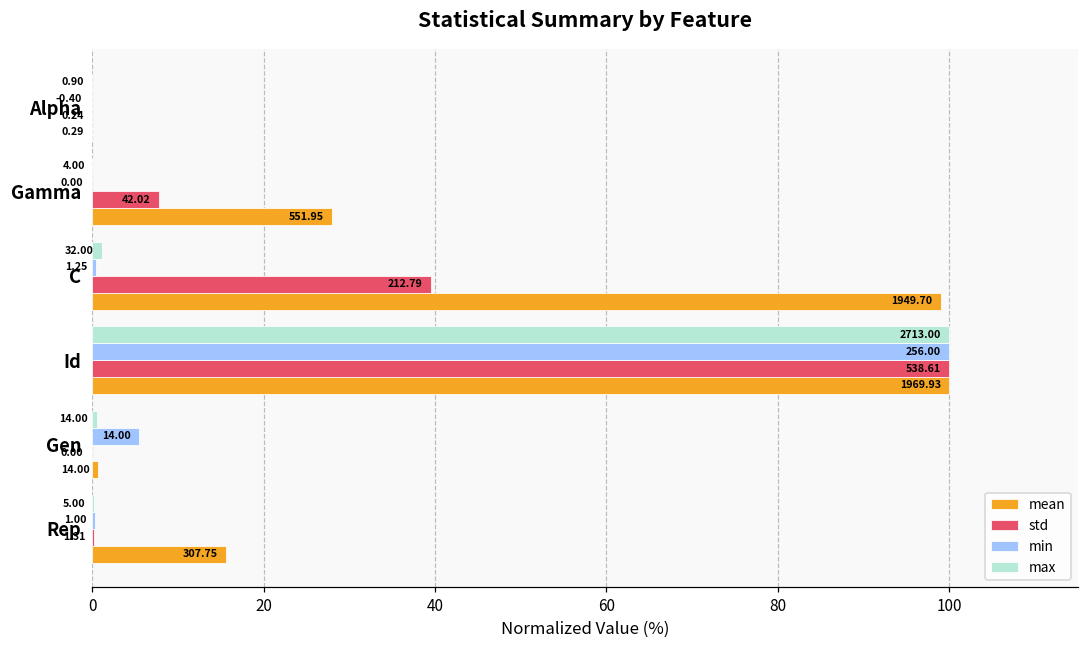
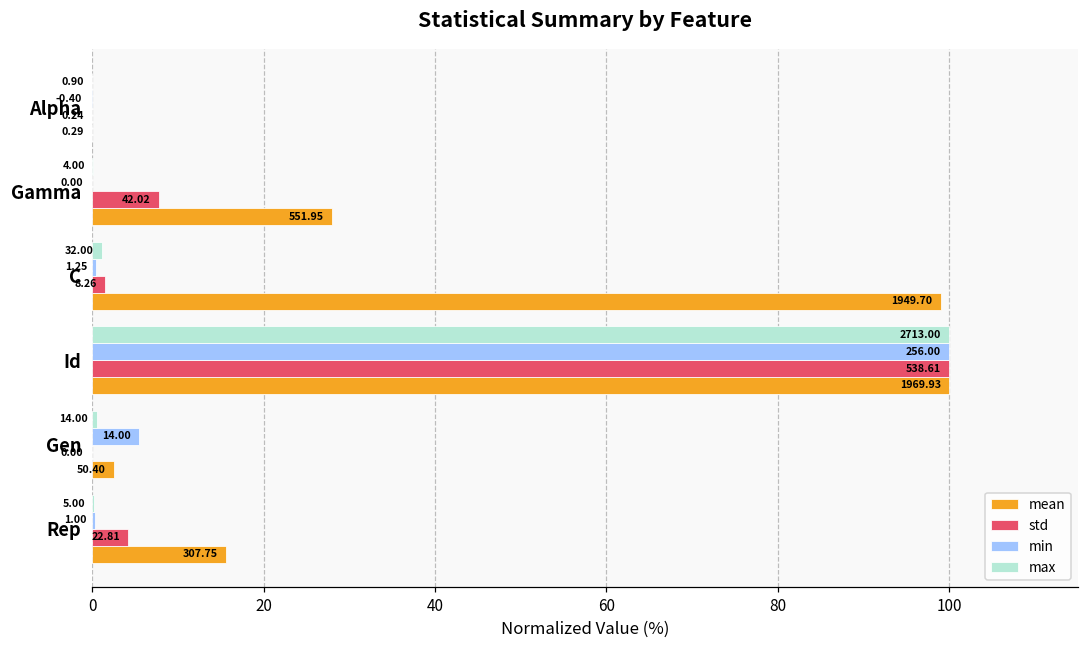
  {
    "mean": {
-     "Gen": 14.00
+     "Gen": 50.40
    },
    "std": {
-     "C": 212.79,
+     "C": 8.26,
      "Gen": 0.00,
-     "Rep": 1.31
+     "Rep": 22.81
    }
  }
